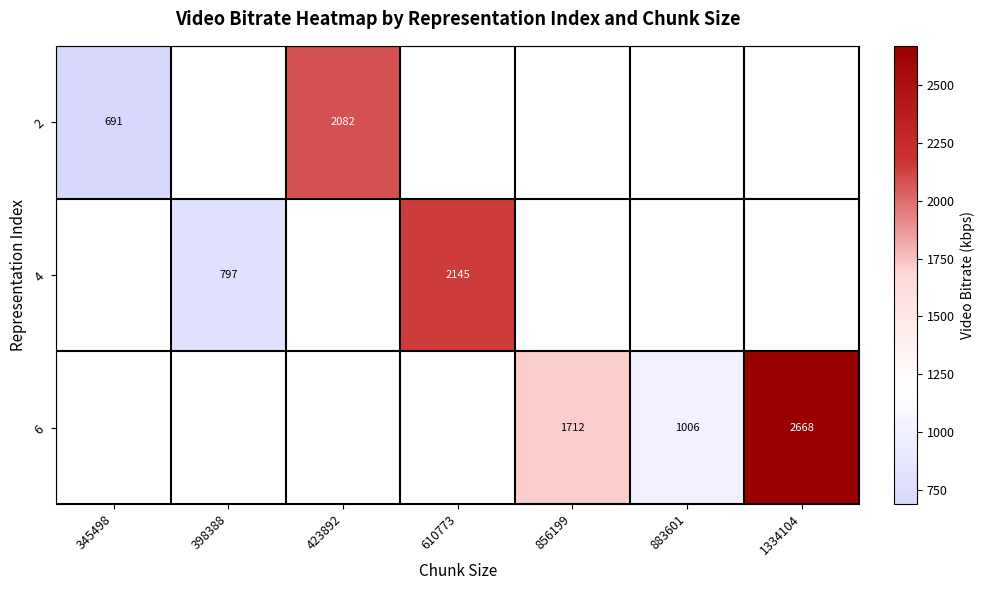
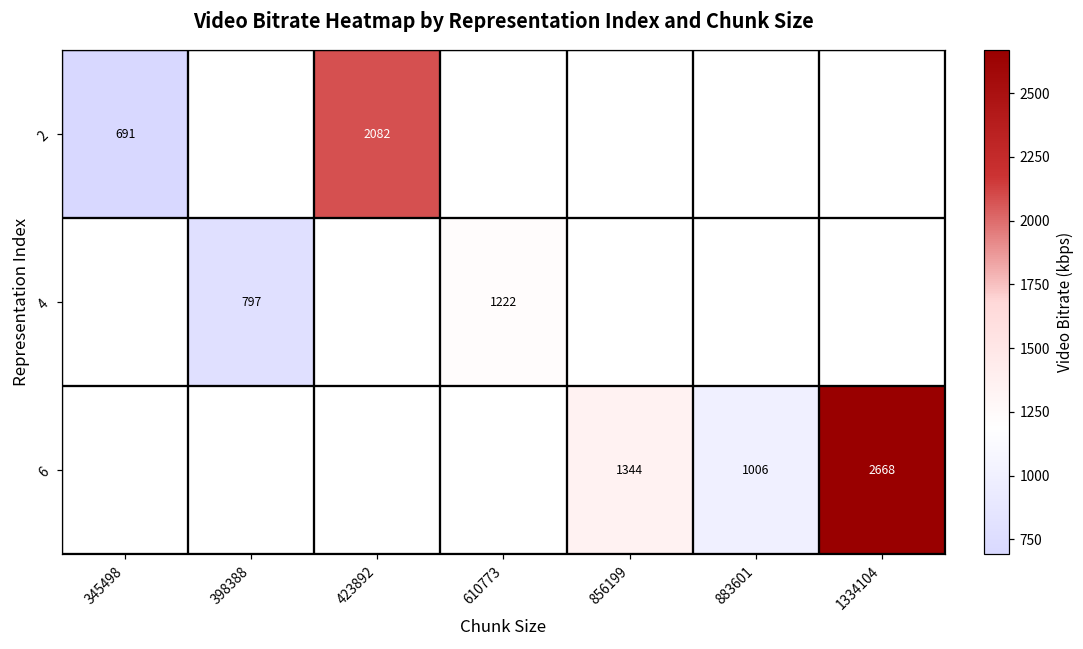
  {
    "2": {
      "345498": 691,
      "423892": 2082
    },
    "4": {
      "398388": 797,
-     "610773": 2145
+     "610773": 1222
    },
    "6": {
-     "856199": 1712,
+     "856199": 1344,
      "883601": 1006,
      "1334104": 2668
    }
  }
